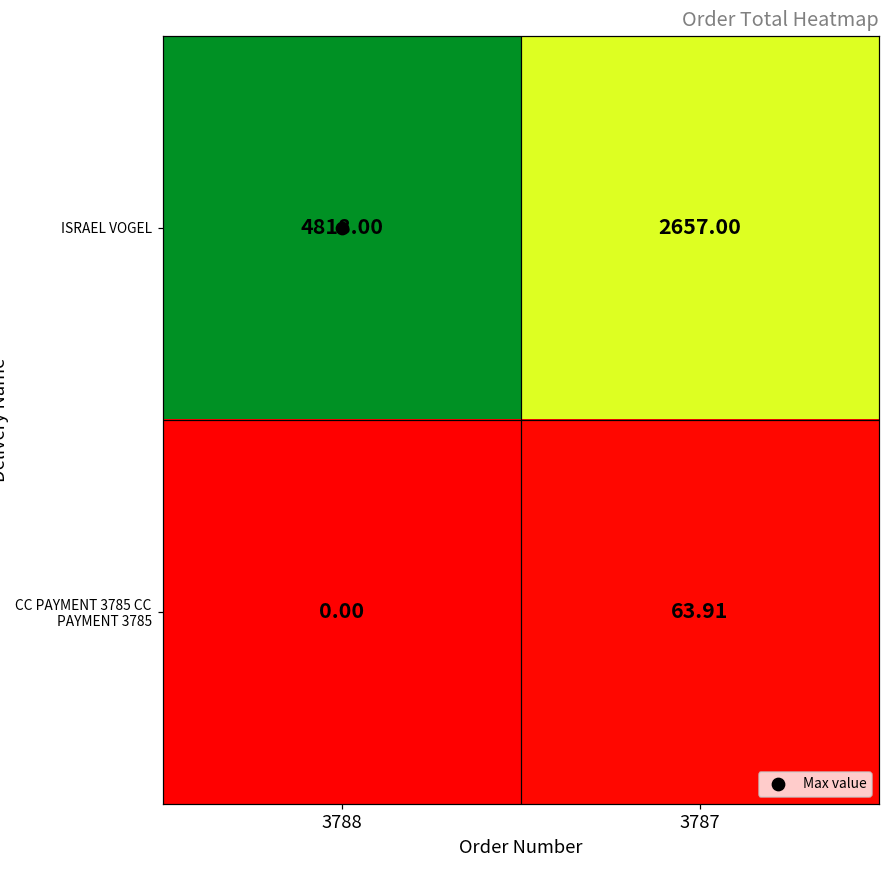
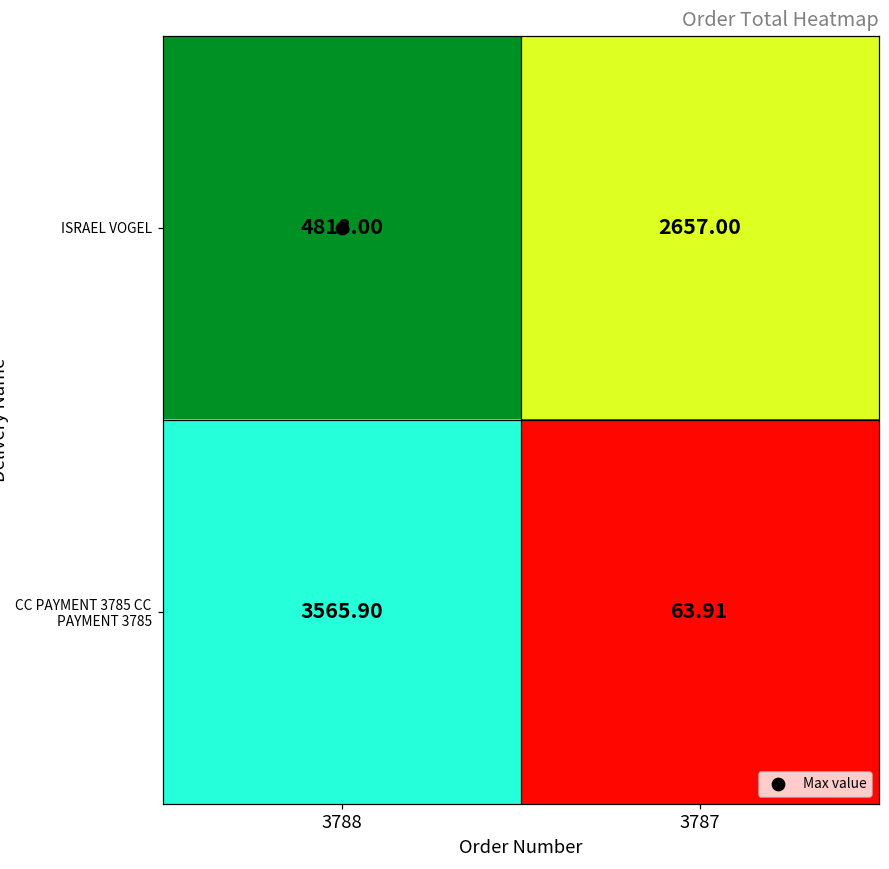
  {
    "ISRAEL VOGEL": {
      "3787": 2657.00
    },
    "CC PAYMENT 3785 CC PAYMENT 3785": {
-     "3788": 0.00,
+     "3788": 3565.90,
      "3787": 63.91
    }
  }
